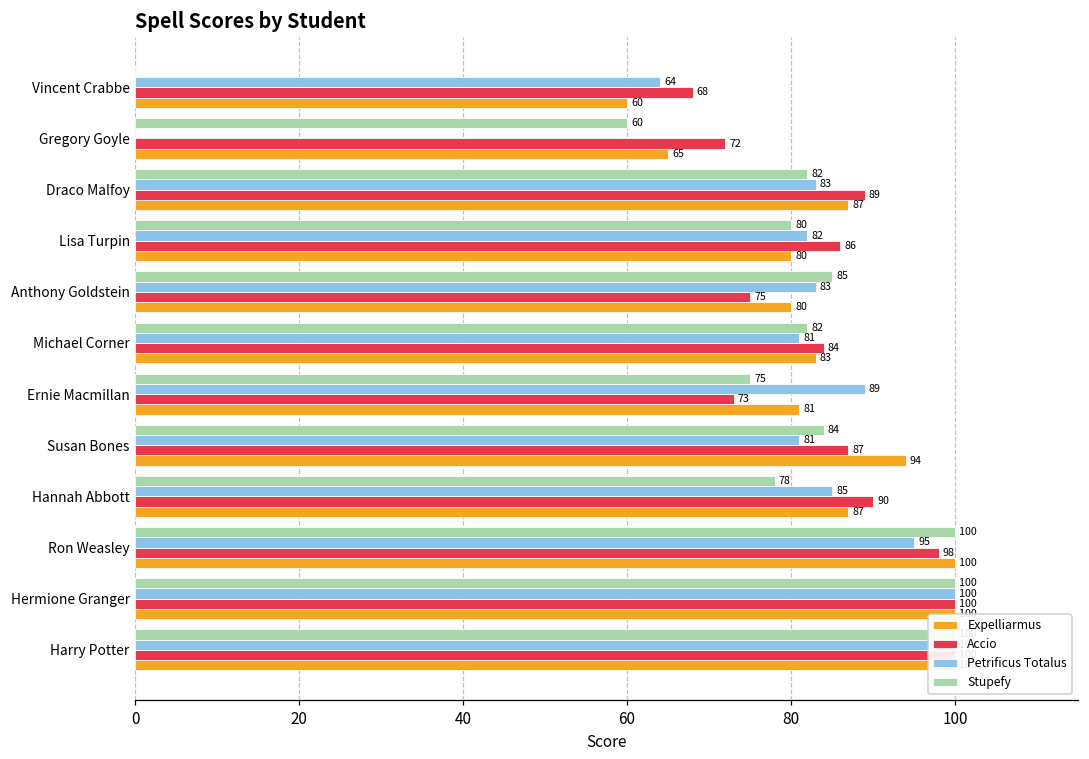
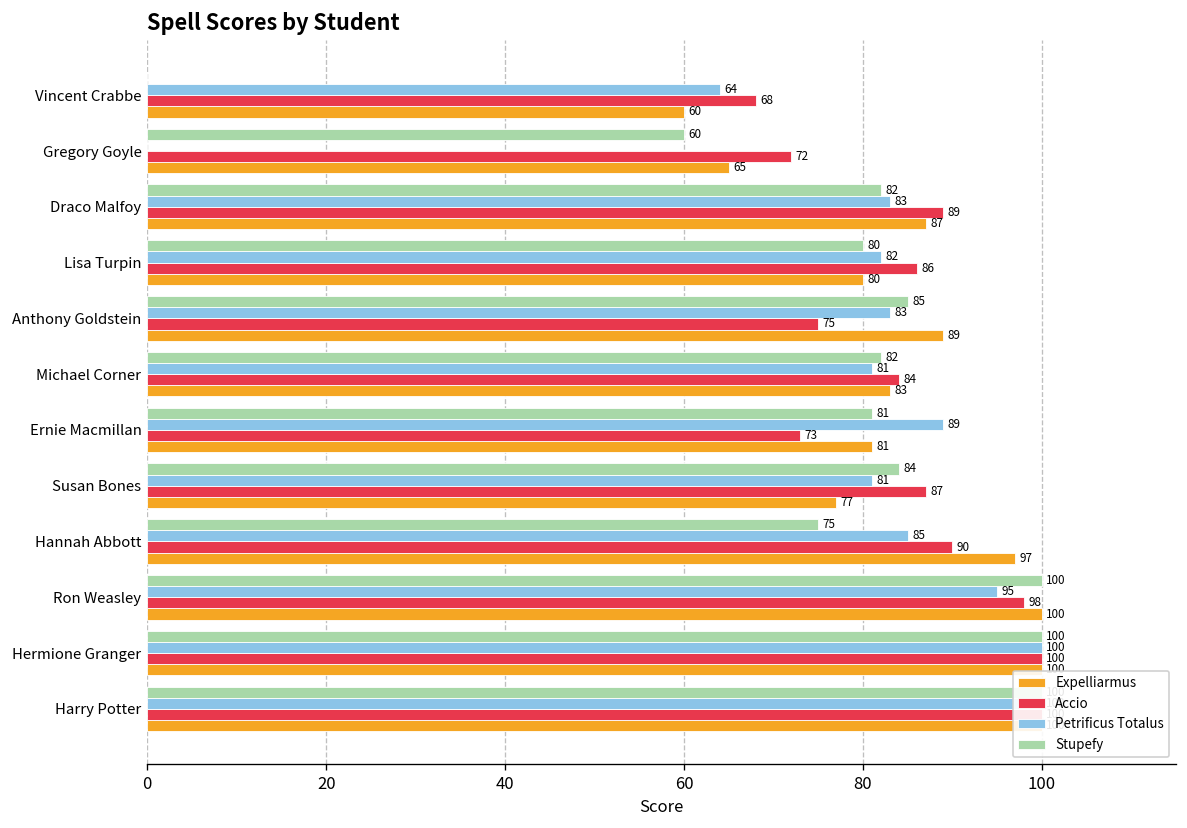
  {
    "Expelliarmus": {
      "Vincent Crabbe": 60,
      "Gregory Goyle": 65,
      "Draco Malfoy": 87,
      "Lisa Turpin": 80,
-     "Anthony Goldstein": 80,
+     "Anthony Goldstein": 89,
      "Michael Corner": 83,
      "Ernie Macmillan": 81,
-     "Susan Bones": 94,
-     "Hannah Abbott": 87,
+     "Susan Bones": 77,
+     "Hannah Abbott": 97,
      "Ron Weasley": 100,
      "Hermione Granger": 100
    },
    "Accio": {
      "Vincent Crabbe": 68,
      "Gregory Goyle": 72,
      "Draco Malfoy": 89,
      "Lisa Turpin": 86,
      "Anthony Goldstein": 75,
      "Michael Corner": 84,
      "Ernie Macmillan": 73,
      "Susan Bones": 87,
      "Hannah Abbott": 90,
      "Ron Weasley": 98,
      "Hermione Granger": 100
    },
    "Petrificus Totalus": {
      "Vincent Crabbe": 64,
      "Draco Malfoy": 83,
      "Lisa Turpin": 82,
      "Anthony Goldstein": 83,
      "Michael Corner": 81,
      "Ernie Macmillan": 89,
      "Susan Bones": 81,
      "Hannah Abbott": 85,
      "Ron Weasley": 95,
      "Hermione Granger": 100
    },
    "Stupefy": {
      "Gregory Goyle": 60,
      "Draco Malfoy": 82,
      "Lisa Turpin": 80,
      "Anthony Goldstein": 85,
      "Michael Corner": 82,
-     "Ernie Macmillan": 75,
+     "Ernie Macmillan": 81,
      "Susan Bones": 84,
-     "Hannah Abbott": 78,
+     "Hannah Abbott": 75,
      "Ron Weasley": 100,
      "Hermione Granger": 100
    }
  }
